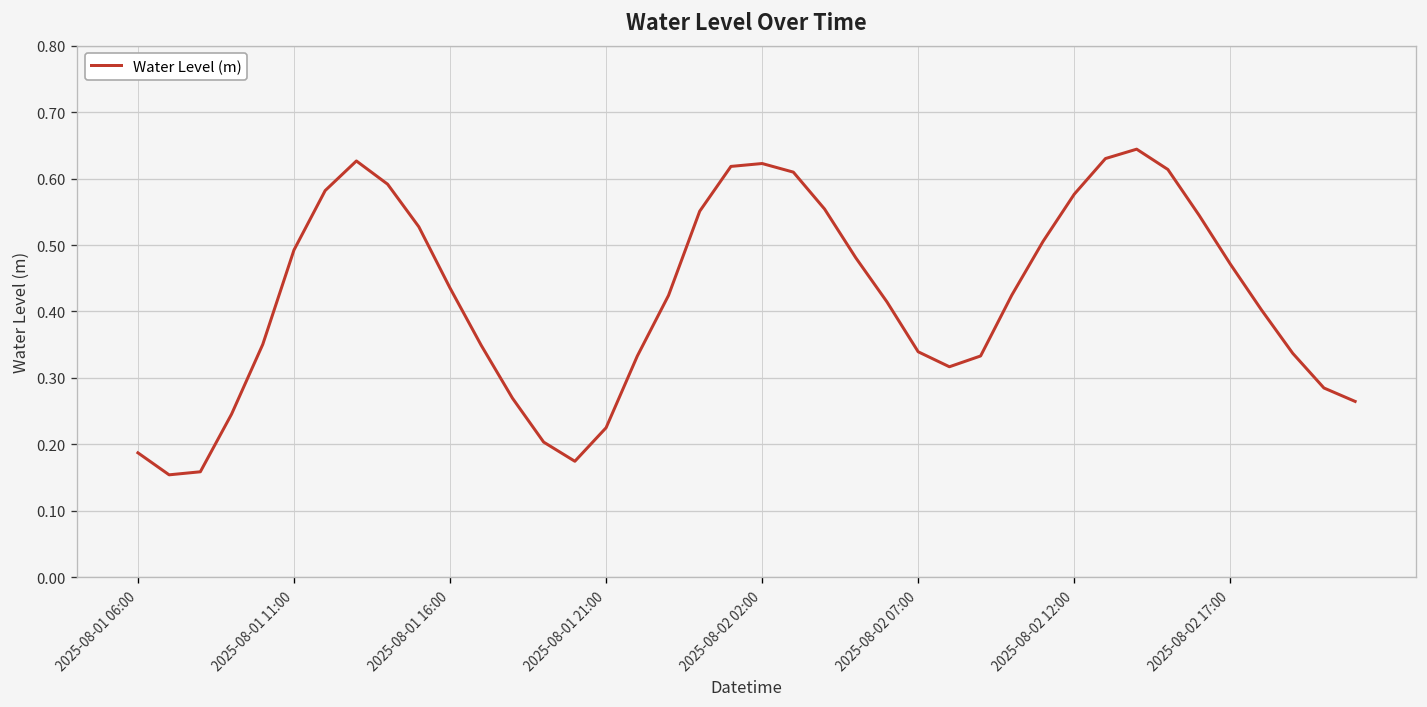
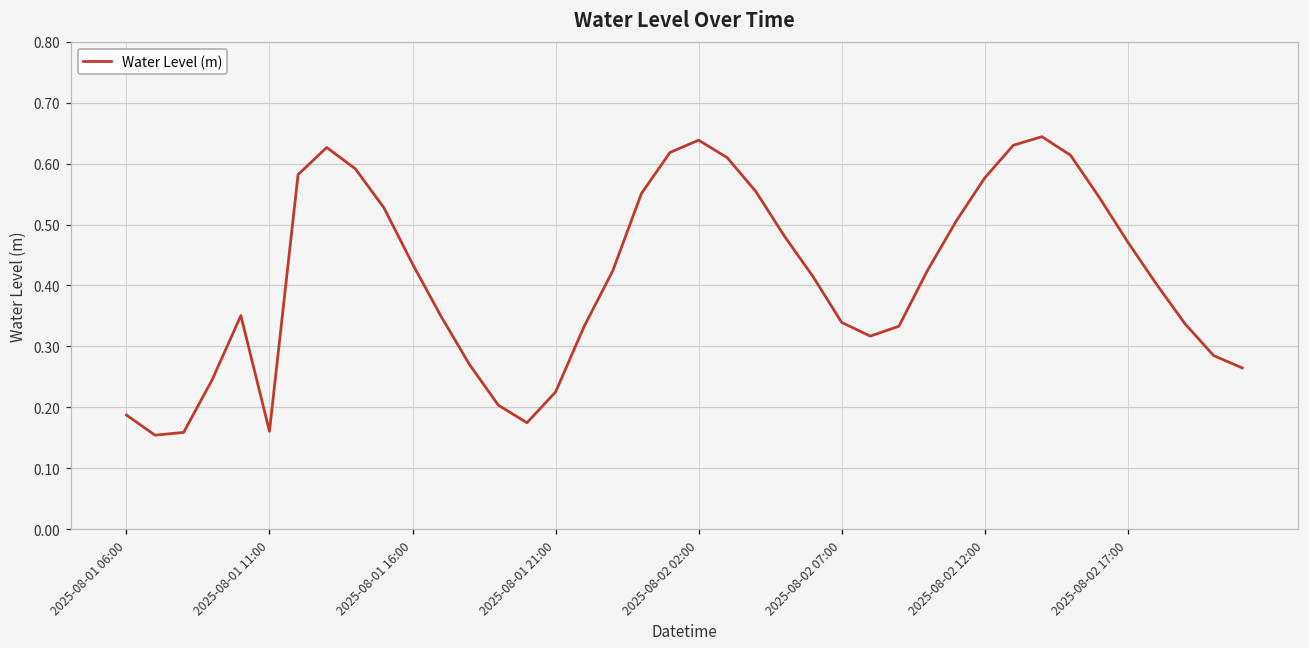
  {
    "2025-08-01 06:00": 0.19,
-   "2025-08-01 11:00": 0.49,
+   "2025-08-01 11:00": 0.16,
    "2025-08-01 16:00": 0.44,
    "2025-08-01 21:00": 0.22,
-   "2025-08-02 02:00": 0.62,
+   "2025-08-02 02:00": 0.64,
    "2025-08-02 07:00": 0.34,
    "2025-08-02 12:00": 0.58,
    "2025-08-02 17:00": 0.47
  }
